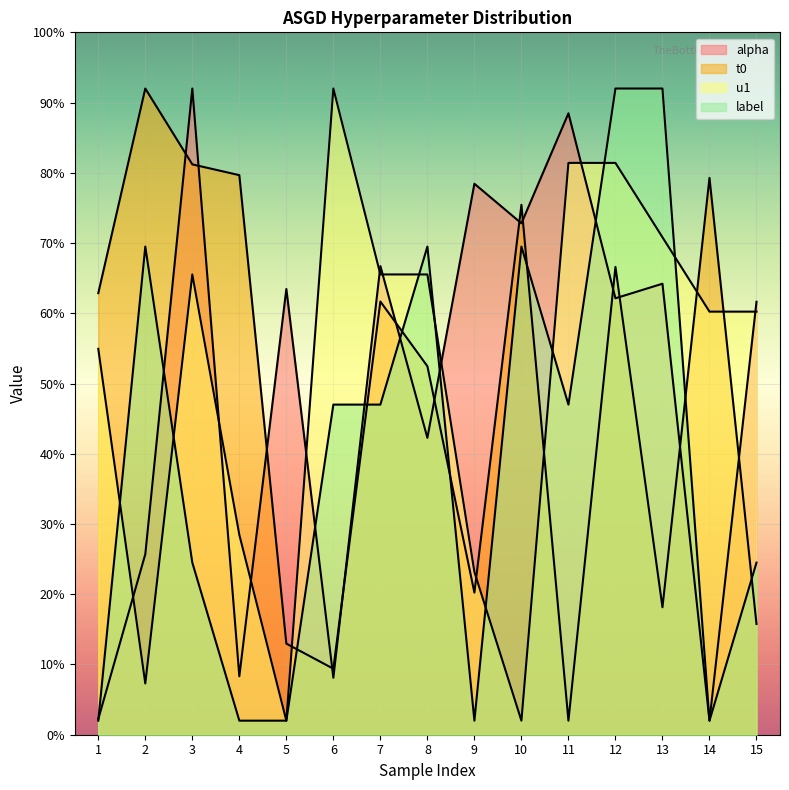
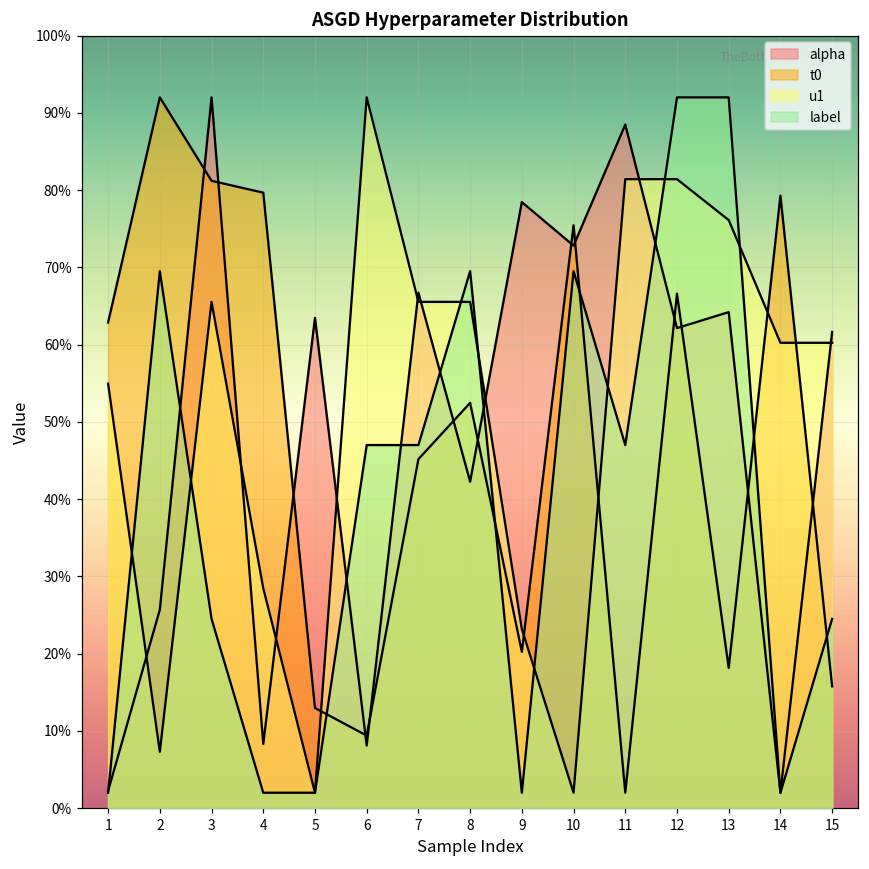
  {
    "alpha": {
      "2": "26%",
      "3": "92%",
      "4": "8%",
      "5": "63%",
      "6": "8%",
      "7": "67%",
      "8": "42%",
      "9": "78%",
      "10": "73%",
      "11": "88%",
      "12": "62%",
      "13": "64%",
      "15": "62%"
    },
    "t0": {
      "1": "63%",
      "2": "92%",
      "3": "81%",
      "4": "80%",
      "5": "13%",
      "6": "9%",
-     "7": "62%",
+     "7": "45%",
      "8": "52%",
      "9": "20%",
      "10": "75%",
      "11": "2%",
      "12": "67%",
      "13": "18%",
      "14": "79%",
      "15": "16%"
    },
    "u1": {
      "1": "55%",
      "2": "7%",
      "3": "66%",
      "4": "28%",
      "6": "92%",
      "7": "66%",
      "8": "66%",
      "9": "23%",
      "10": "2%",
      "11": "81%",
      "12": "81%",
-     "13": "71%",
+     "13": "76%",
      "14": "60%",
      "15": "60%"
    },
    "label": {
      "2": "70%",
      "3": "25%",
      "4": "2%",
      "6": "47%",
      "7": "47%",
      "8": "70%",
      "9": "2%",
      "10": "70%",
      "11": "47%",
      "12": "92%",
      "13": "92%",
      "15": "25%"
    }
  }
